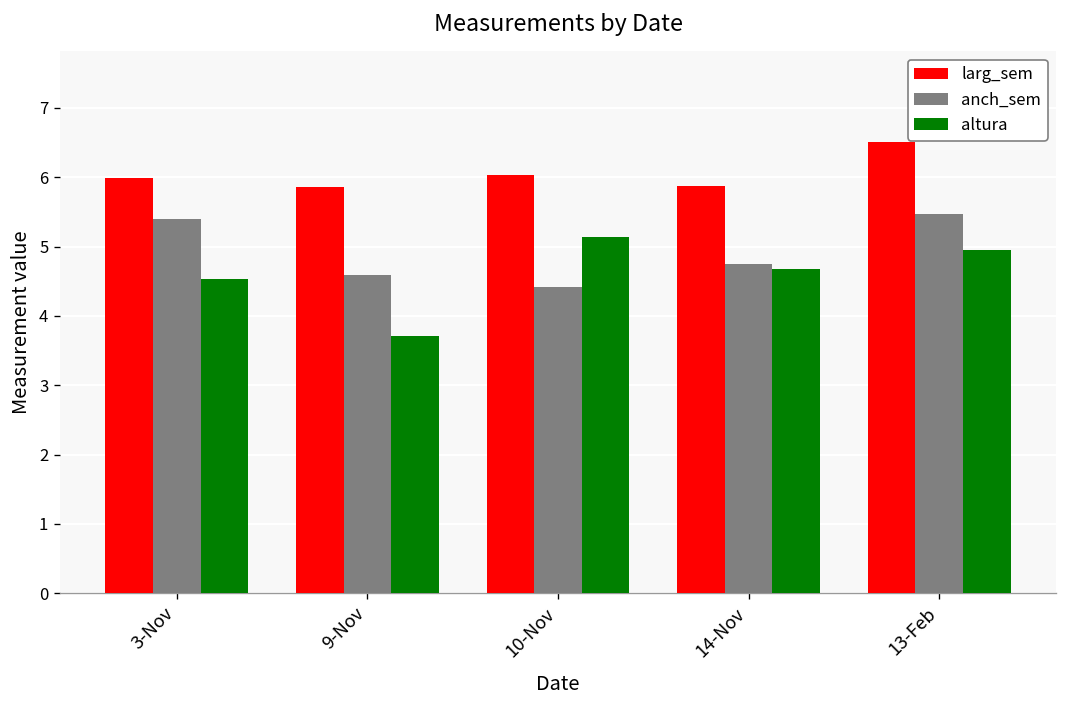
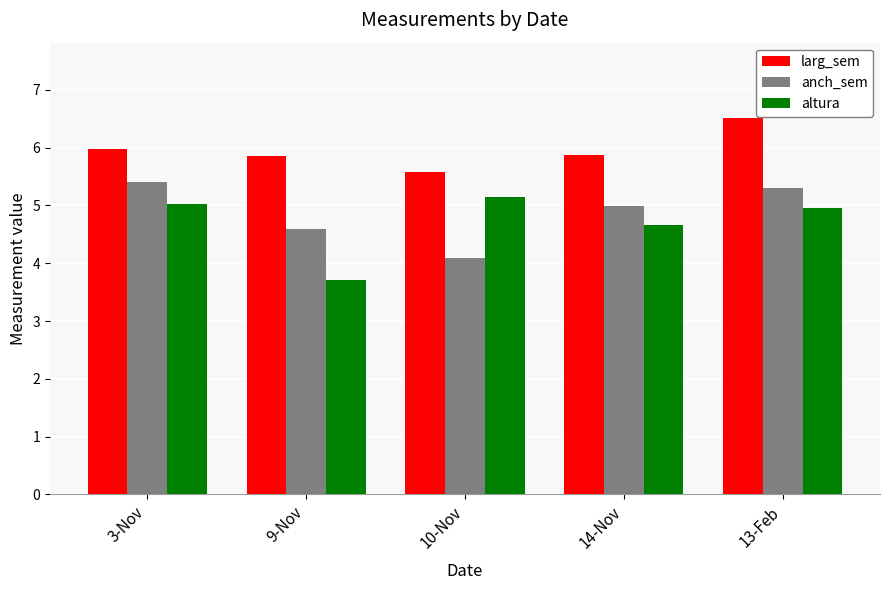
  {
    "larg_sem": {
      "3-Nov": 6.0,
      "9-Nov": 5.9,
-     "10-Nov": 6.0,
+     "10-Nov": 5.6,
      "14-Nov": 5.9,
      "13-Feb": 6.5
    },
    "anch_sem": {
      "3-Nov": 5.4,
      "9-Nov": 4.6,
-     "10-Nov": 4.4,
-     "14-Nov": 4.8,
-     "13-Feb": 5.5
+     "10-Nov": 4.1,
+     "14-Nov": 5.0,
+     "13-Feb": 5.3
    },
    "altura": {
-     "3-Nov": 4.5,
+     "3-Nov": 5.0,
      "9-Nov": 3.7,
      "10-Nov": 5.1,
      "14-Nov": 4.7,
      "13-Feb": 5.0
    }
  }
